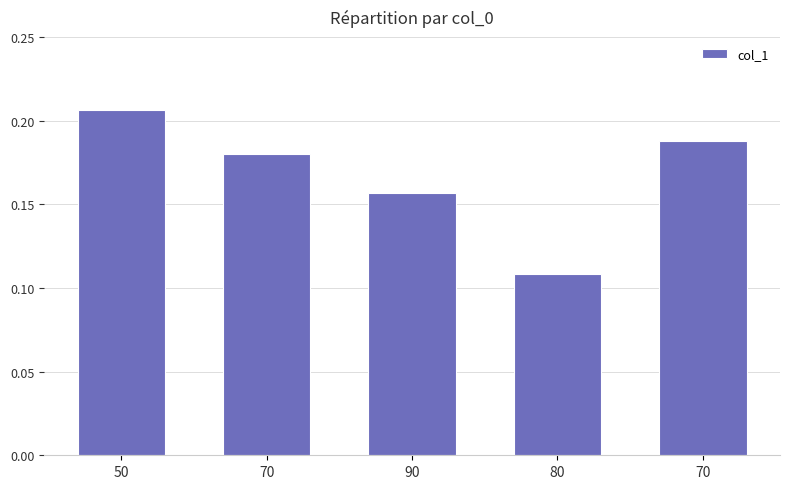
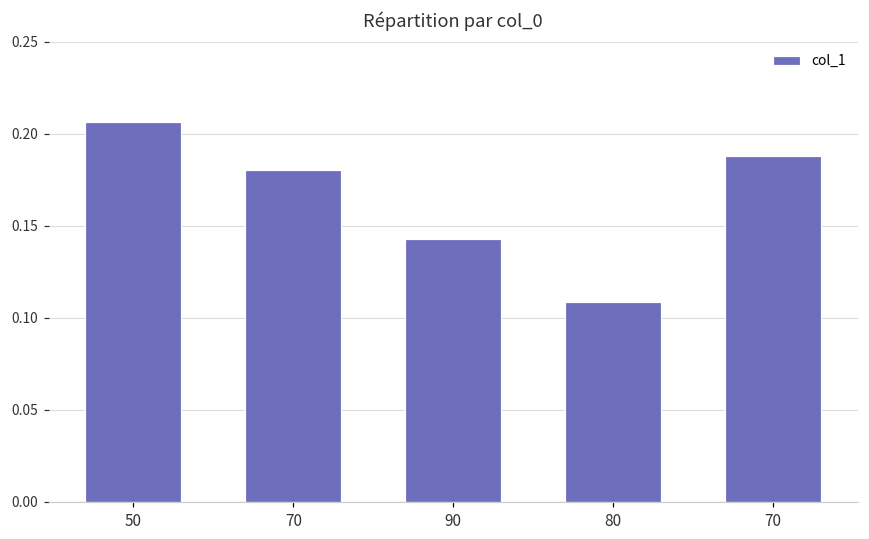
  {
    "50": 0.207,
-   "90": 0.157,
+   "90": 0.143,
    "80": 0.108
  }
